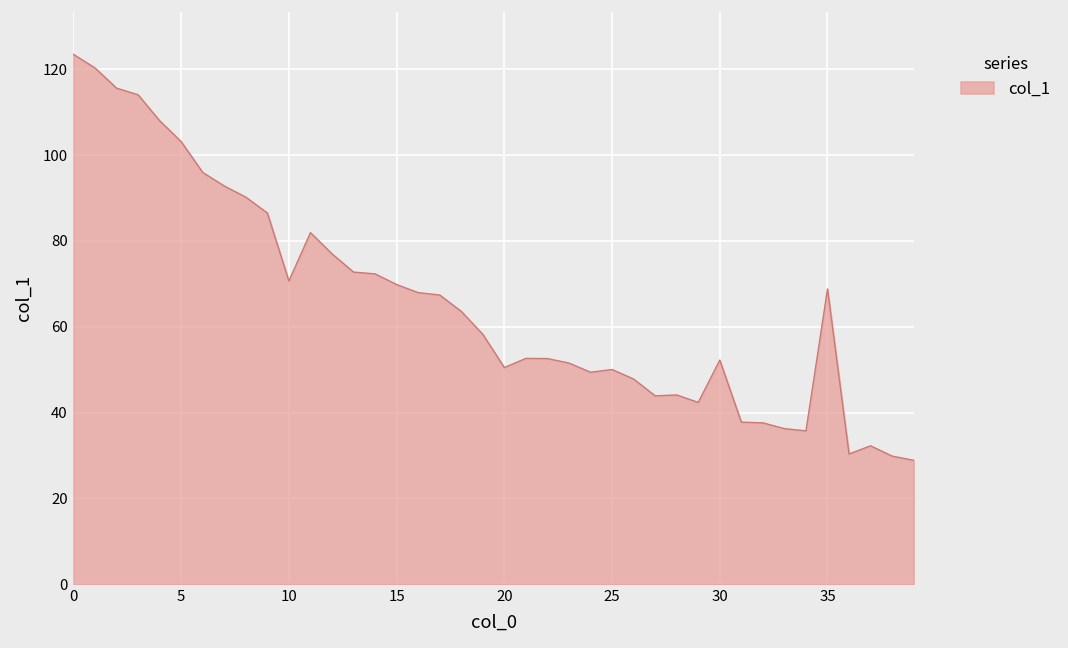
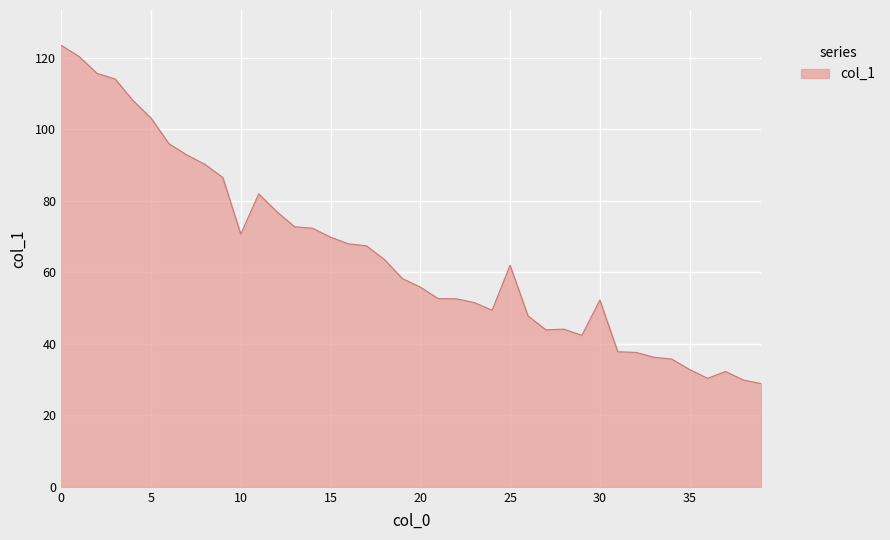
  {
    "0": 123,
    "5": 103,
    "10": 71,
    "15": 70,
-   "20": 50,
-   "25": 50,
+   "20": 56,
+   "25": 62,
    "30": 52,
-   "35": 69
+   "35": 33
  }
